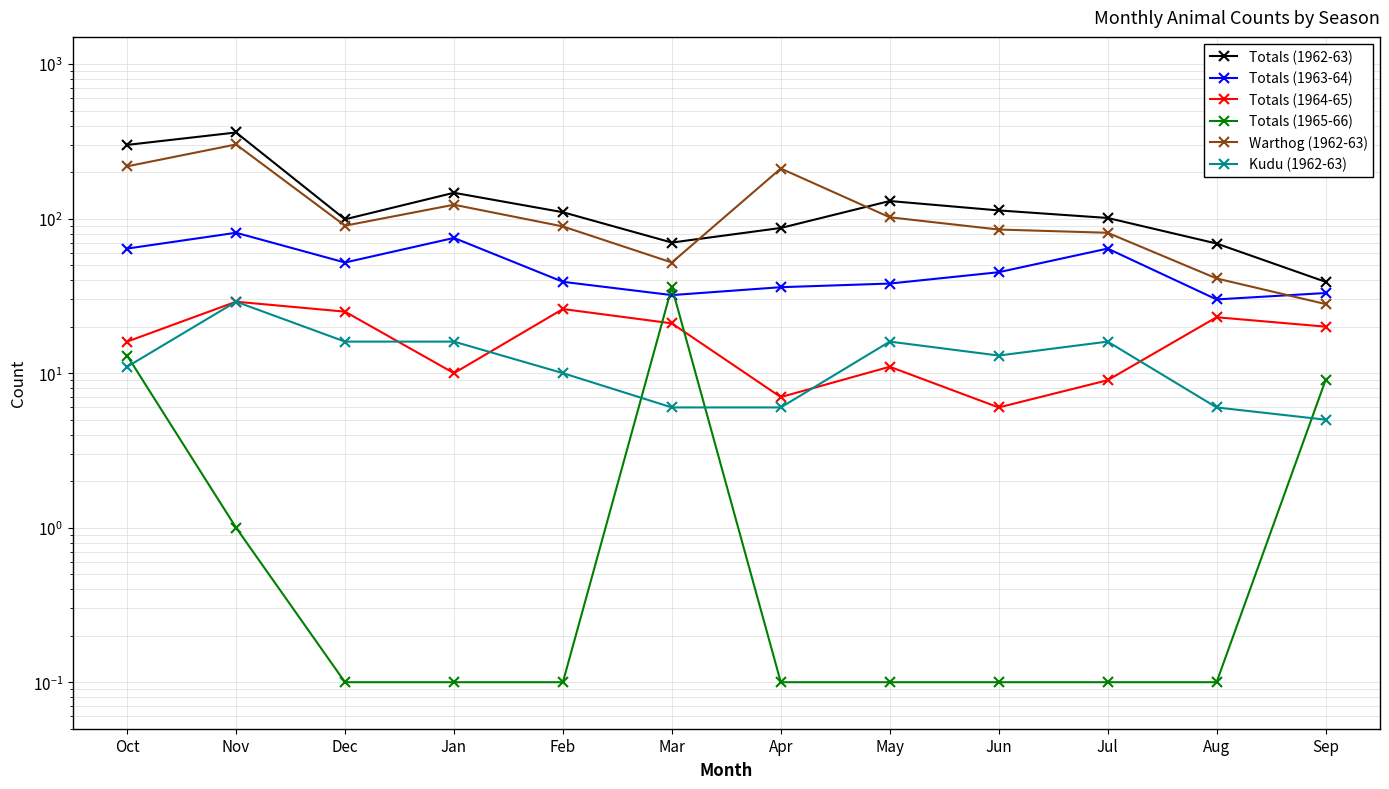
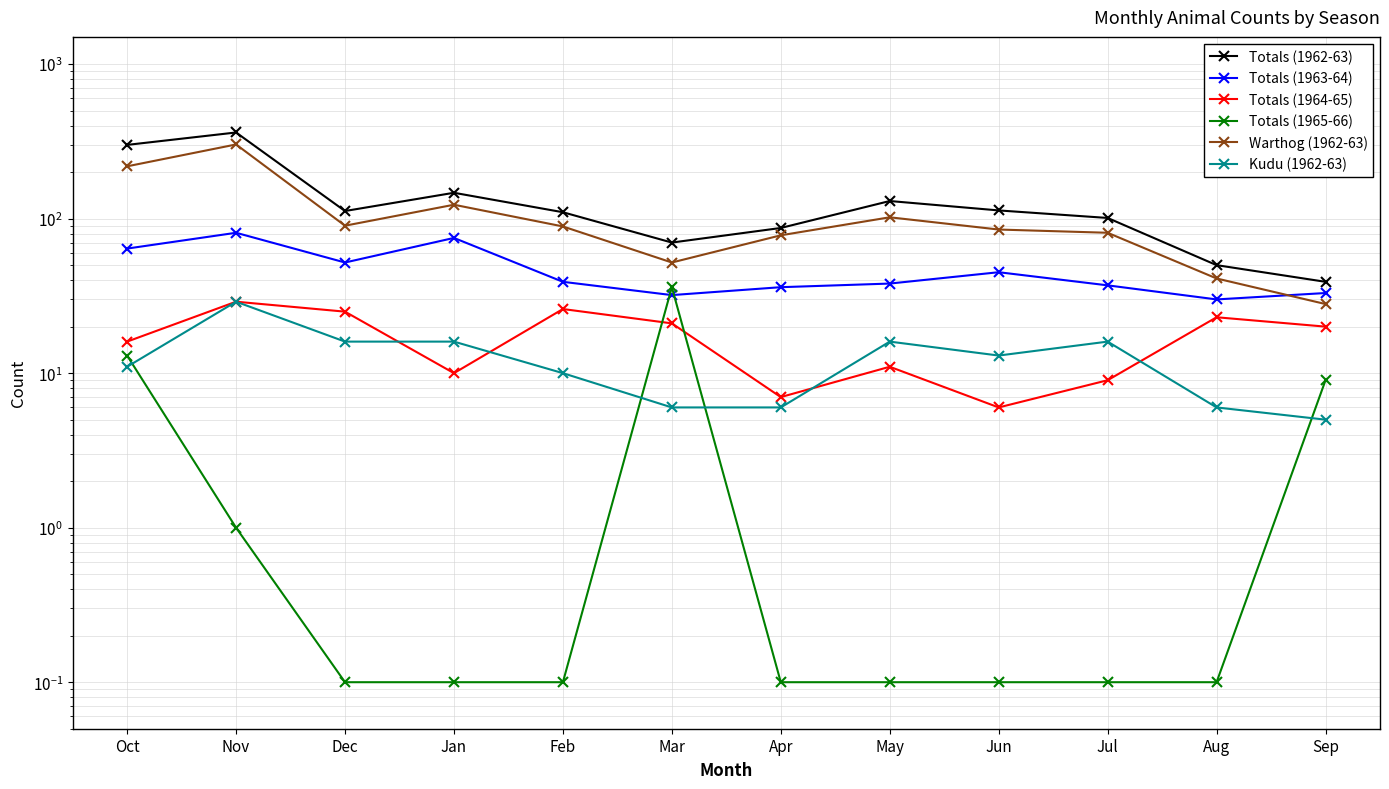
  {
    "Totals (1962-63)": {
      "Oct": 300,
      "Nov": 360,
-     "Dec": 100,
+     "Dec": 110,
      "Jan": 150,
      "Feb": 110,
      "Mar": 70,
      "Apr": 90,
      "May": 130,
      "Jun": 110,
      "Jul": 100,
-     "Aug": 70,
+     "Aug": 50,
      "Sep": 39
    },
    "Totals (1963-64)": {
      "Oct": 64,
      "Nov": 80,
      "Dec": 52,
      "Jan": 80,
      "Feb": 39,
      "Mar": 32,
      "Apr": 36,
      "May": 38,
      "Jun": 45,
-     "Jul": 64,
+     "Jul": 37,
      "Aug": 30,
      "Sep": 33
    },
    "Totals (1964-65)": {
      "Oct": 16,
      "Dec": 25,
      "Jan": 10,
      "Feb": 26,
      "Mar": 21,
      "Apr": 7,
      "May": 11,
      "Jun": 6,
      "Jul": 9,
      "Aug": 23,
      "Sep": 20
    },
    "Totals (1965-66)": {
      "Oct": 13,
      "Nov": 1,
      "Dec": 0.10,
      "Jan": 0.10,
      "Feb": 0.10,
      "Mar": 36,
      "Apr": 0.10,
      "May": 0.10,
      "Jun": 0.10,
      "Jul": 0.10,
      "Aug": 0.10,
      "Sep": 9
    },
    "Warthog (1962-63)": {
      "Oct": 220,
      "Nov": 300,
      "Dec": 90,
      "Jan": 120,
      "Feb": 90,
      "Mar": 52,
-     "Apr": 210,
+     "Apr": 80,
      "May": 100,
      "Jun": 90,
      "Jul": 80,
      "Aug": 41,
      "Sep": 28
    },
    "Kudu (1962-63)": {
      "Oct": 11,
      "Dec": 16,
      "Jan": 16,
      "Feb": 10,
      "Mar": 6,
      "Apr": 6,
      "May": 16,
      "Jun": 13,
      "Jul": 16,
      "Aug": 6,
      "Sep": 5
    }
  }
